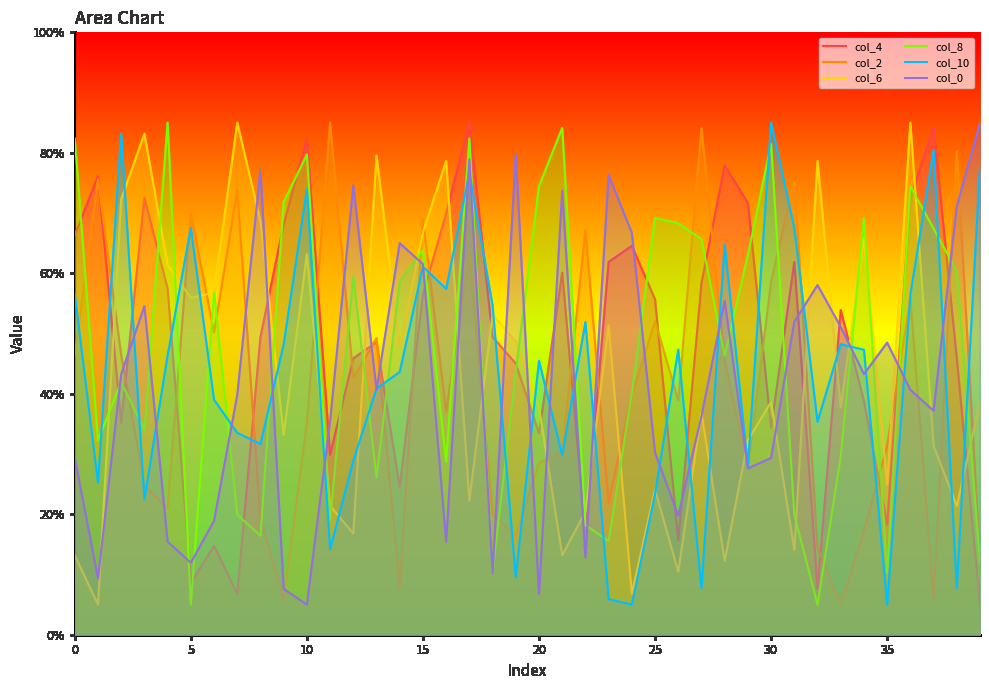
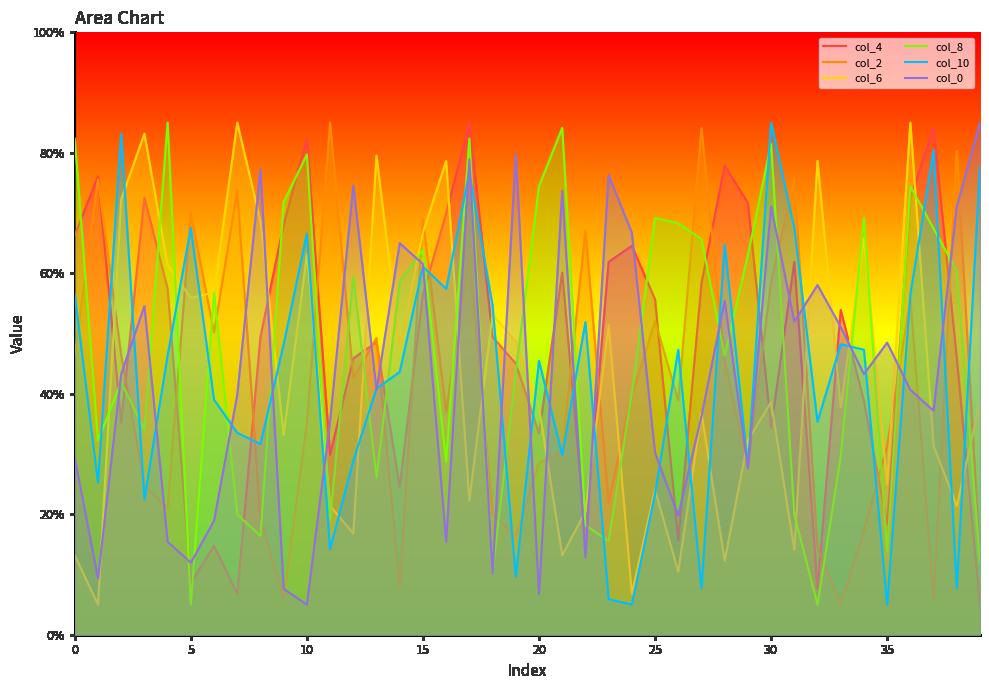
  {
    "col_4": {
      "0": "66%",
      "5": "9%",
      "10": "82%",
      "15": "57%",
      "20": "33%",
      "25": "56%",
      "30": "34%",
      "35": "18%"
    },
    "col_2": {
      "0": "46%",
      "5": "70%",
      "10": "35%",
      "15": "69%",
      "20": "29%",
      "25": "52%",
      "30": "59%",
      "35": "31%"
    },
    "col_6": {
      "0": "13%",
      "5": "56%",
      "10": "63%",
      "15": "67%",
      "20": "38%",
      "25": "24%",
      "30": "39%",
      "35": "25%"
    },
    "col_8": {
      "0": "82%",
      "5": "5%",
      "10": "80%",
      "15": "64%",
      "20": "74%",
      "25": "69%",
      "30": "81%",
-     "35": "10%"
+     "35": "14%"
    },
    "col_10": {
      "0": "56%",
      "5": "68%",
-     "10": "74%",
+     "10": "67%",
      "15": "61%",
      "20": "45%",
      "25": "23%",
      "30": "85%",
      "35": "5%"
    },
    "col_0": {
      "0": "29%",
      "5": "12%",
      "10": "5%",
      "15": "62%",
      "20": "7%",
      "25": "30%",
-     "30": "29%",
+     "30": "71%",
      "35": "48%"
    }
  }
